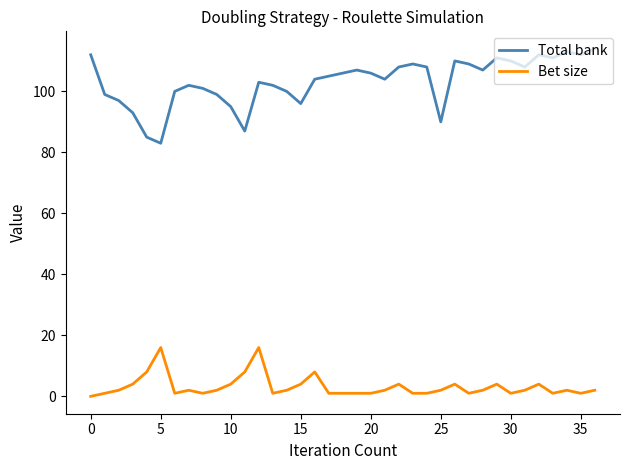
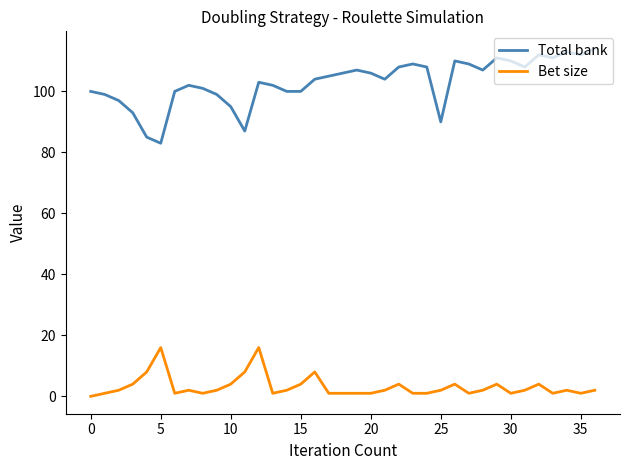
  {
    "Total bank": {
-     "0": 112,
+     "0": 100,
      "5": 83,
      "10": 95,
-     "15": 96,
+     "15": 100,
      "20": 106,
      "25": 90
    },
    "Bet size": {
      "0": 0,
      "5": 16,
      "10": 4,
      "15": 4,
      "20": 1,
      "25": 2,
      "30": 1,
      "35": 1
    }
  }
